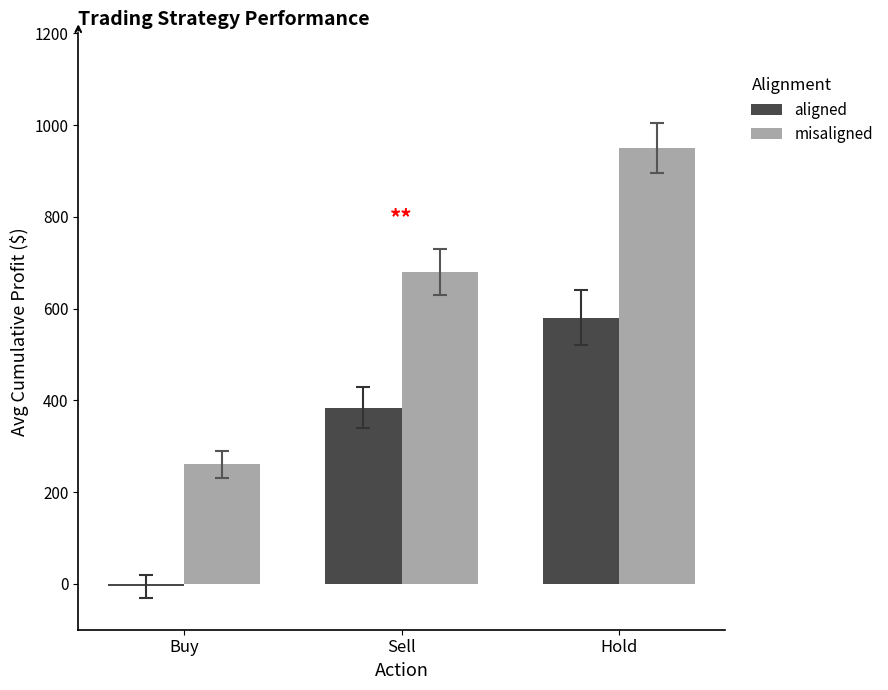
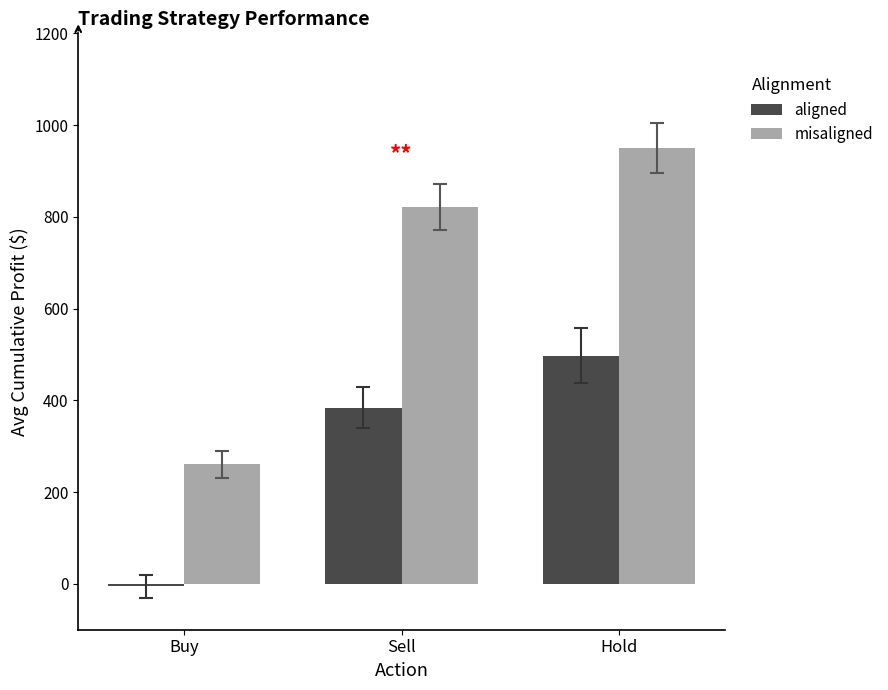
  {
    "aligned": {
      "Sell": 380,
-     "Hold": 580
+     "Hold": 500
    },
    "misaligned": {
      "Buy": 260,
-     "Sell": 680,
+     "Sell": 820,
      "Hold": 950
    }
  }
